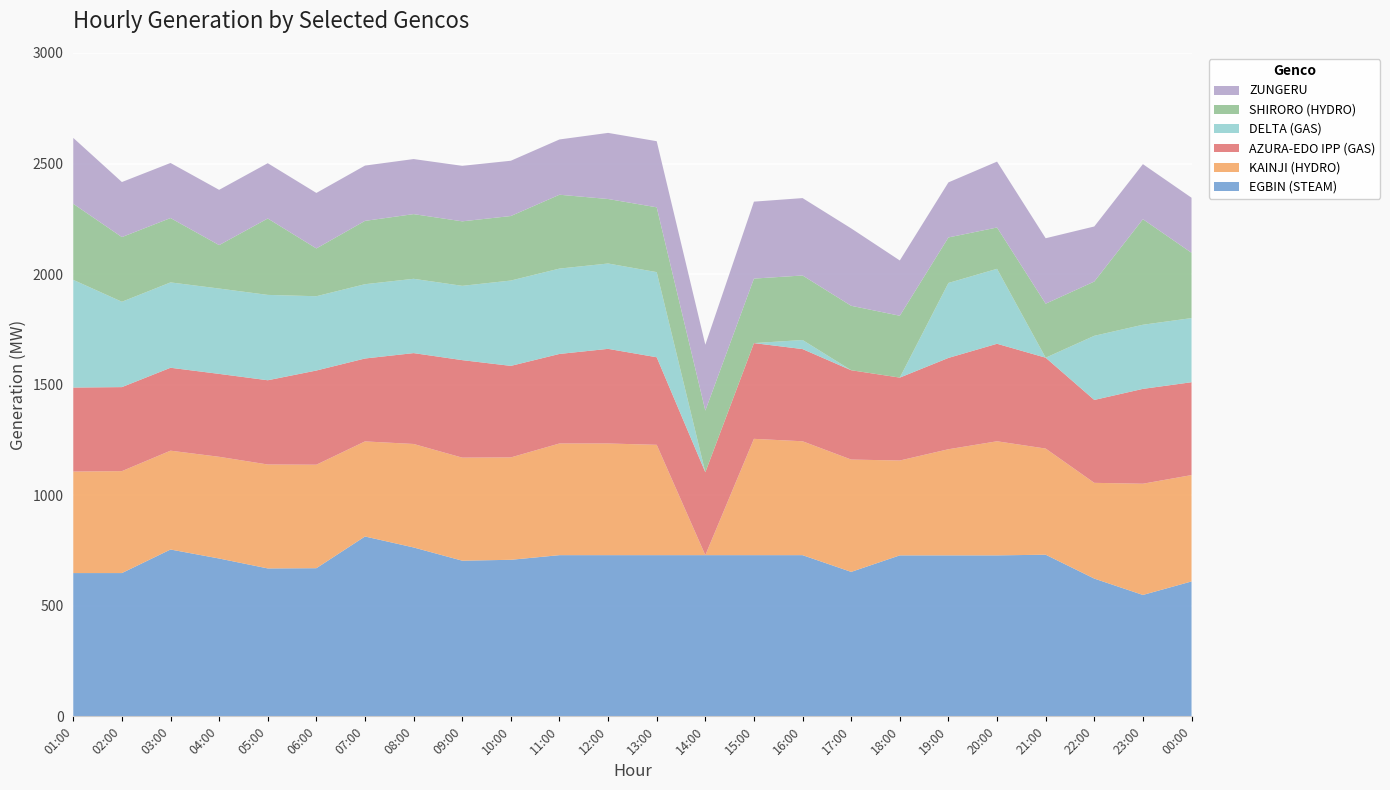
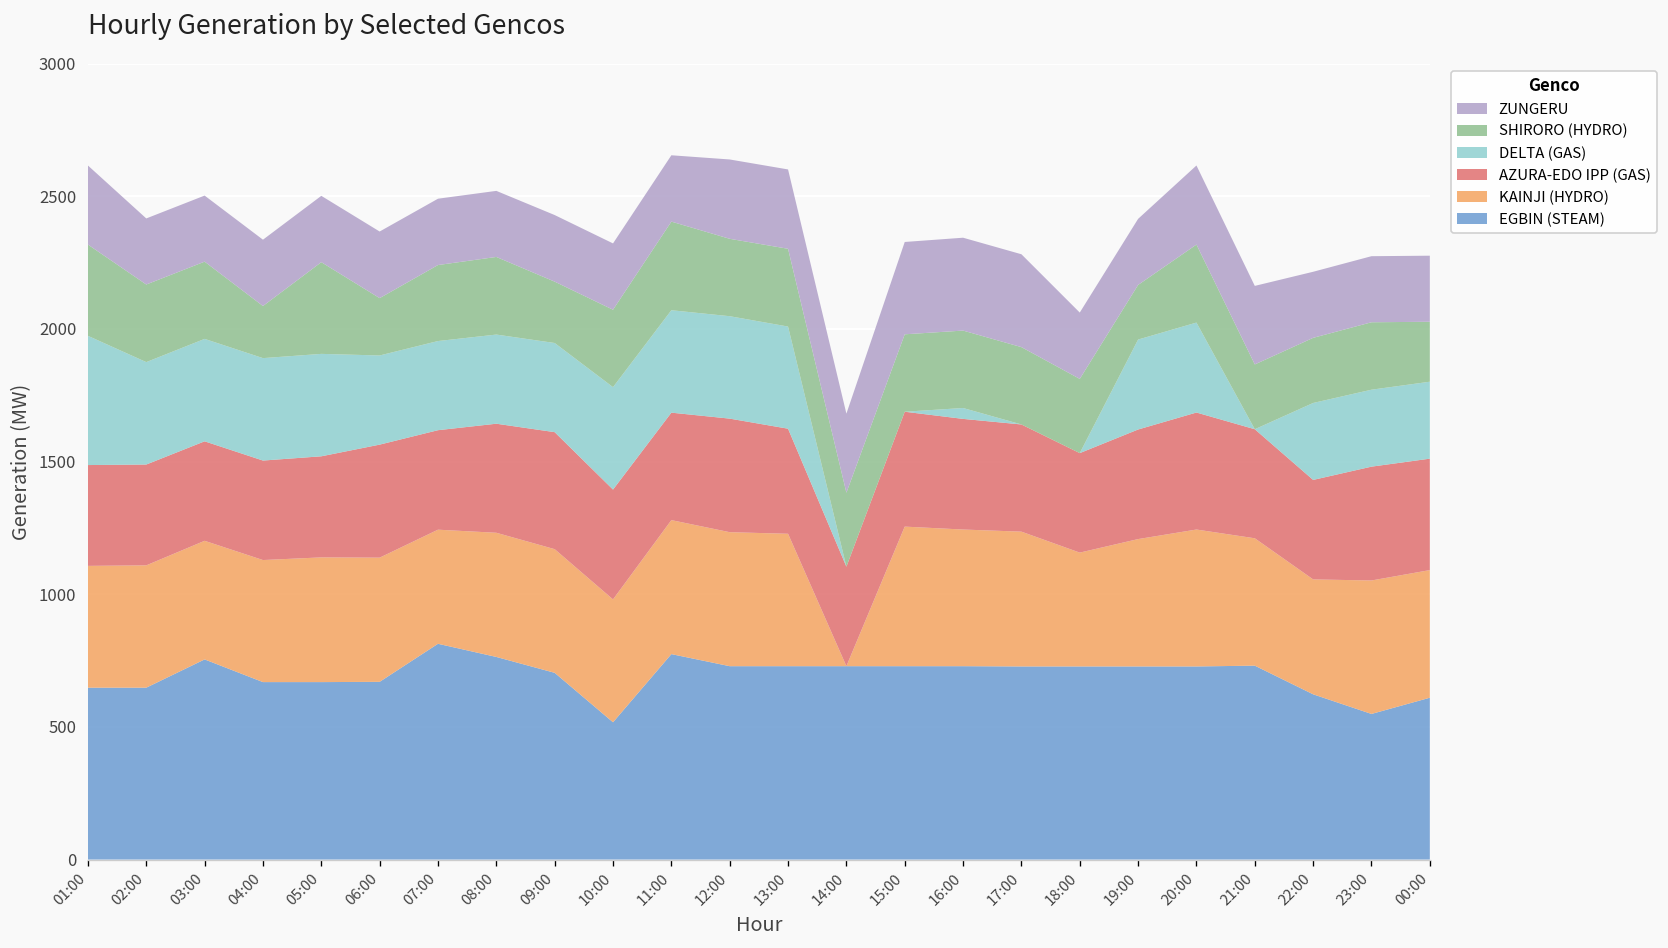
  {
    "EGBIN (STEAM)": {
      "01:00": 650,
      "02:00": 650,
      "03:00": 750,
-     "04:00": 710,
+     "04:00": 670,
      "05:00": 670,
      "06:00": 670,
      "07:00": 810,
      "08:00": 760,
      "09:00": 700,
-     "10:00": 710,
-     "11:00": 730,
+     "10:00": 520,
+     "11:00": 770,
      "12:00": 730,
      "13:00": 730,
      "15:00": 730,
      "16:00": 730,
-     "17:00": 650,
+     "17:00": 730,
      "18:00": 730,
      "19:00": 730,
      "20:00": 730,
      "21:00": 730,
      "22:00": 620,
      "23:00": 550,
      "00:00": 610
    },
    "SHIRORO (HYDRO)": {
      "01:00": 340,
      "02:00": 290,
      "03:00": 290,
      "04:00": 200,
      "05:00": 350,
      "06:00": 220,
      "07:00": 290,
      "08:00": 290,
-     "09:00": 290,
+     "09:00": 230,
      "10:00": 290,
      "11:00": 330,
      "12:00": 290,
      "13:00": 290,
      "14:00": 280,
      "15:00": 290,
      "16:00": 290,
      "17:00": 290,
      "18:00": 280,
      "19:00": 210,
-     "20:00": 190,
+     "20:00": 290,
      "21:00": 240,
      "22:00": 250,
-     "23:00": 480,
-     "00:00": 300
+     "23:00": 250,
+     "00:00": 230
    }
  }
